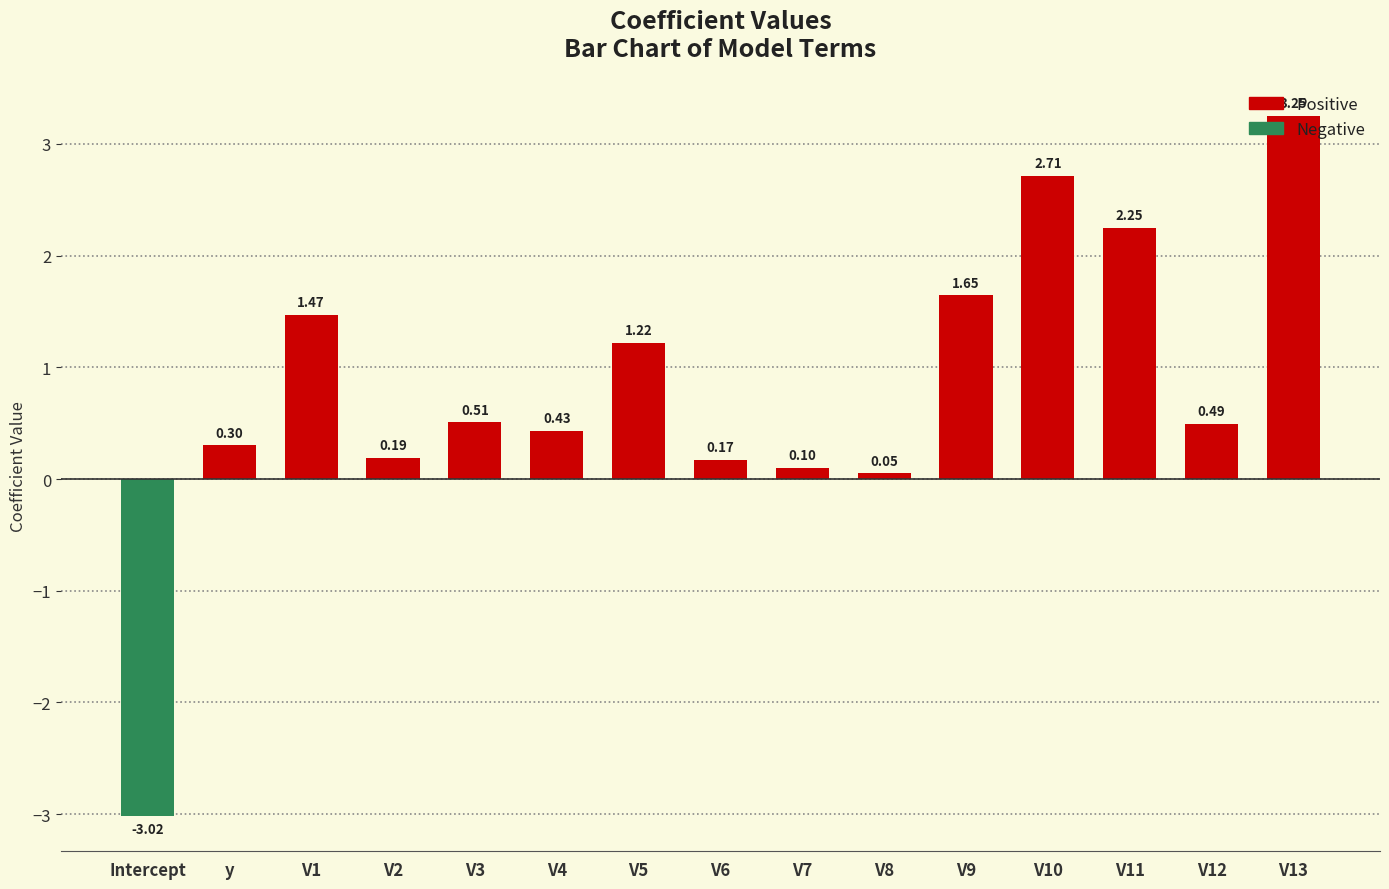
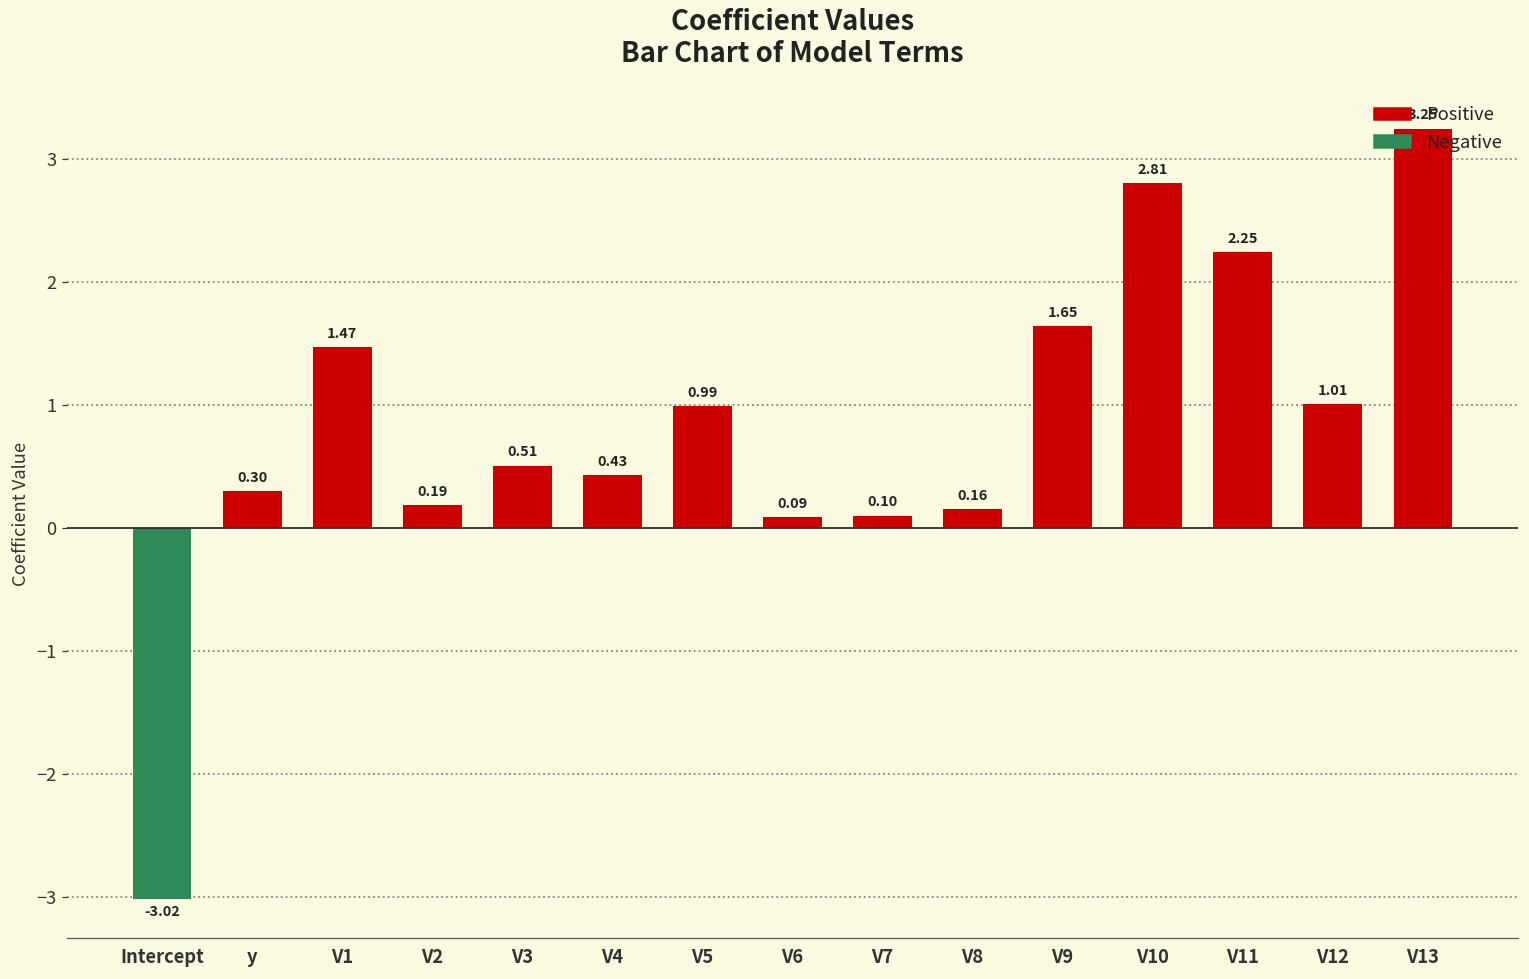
  {
    "Intercept": -3.02,
    "y": 0.30,
    "V1": 1.47,
    "V2": 0.19,
    "V3": 0.51,
    "V4": 0.43,
-   "V5": 1.22,
-   "V6": 0.17,
+   "V5": 0.99,
+   "V6": 0.09,
    "V7": 0.10,
-   "V8": 0.05,
+   "V8": 0.16,
    "V9": 1.65,
-   "V10": 2.71,
+   "V10": 2.81,
    "V11": 2.25,
-   "V12": 0.49,
+   "V12": 1.01,
    "V13": 3.25
  }
